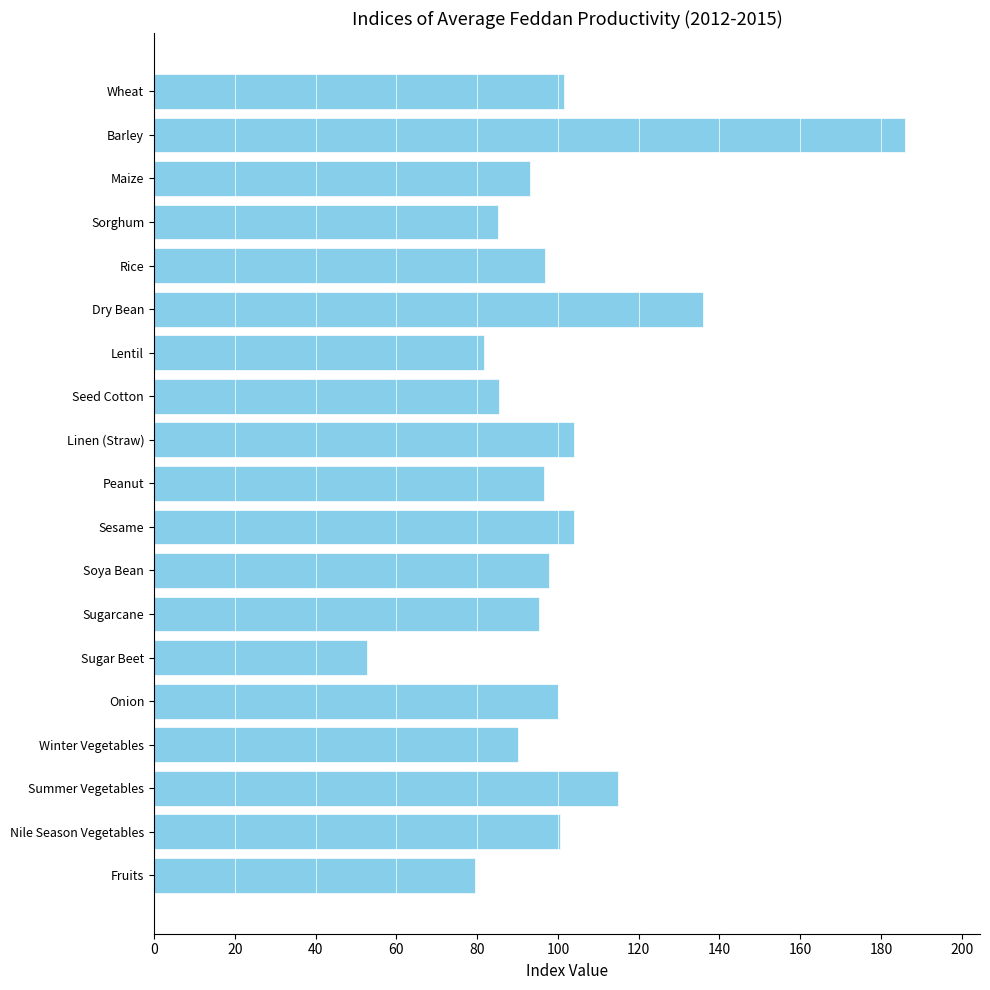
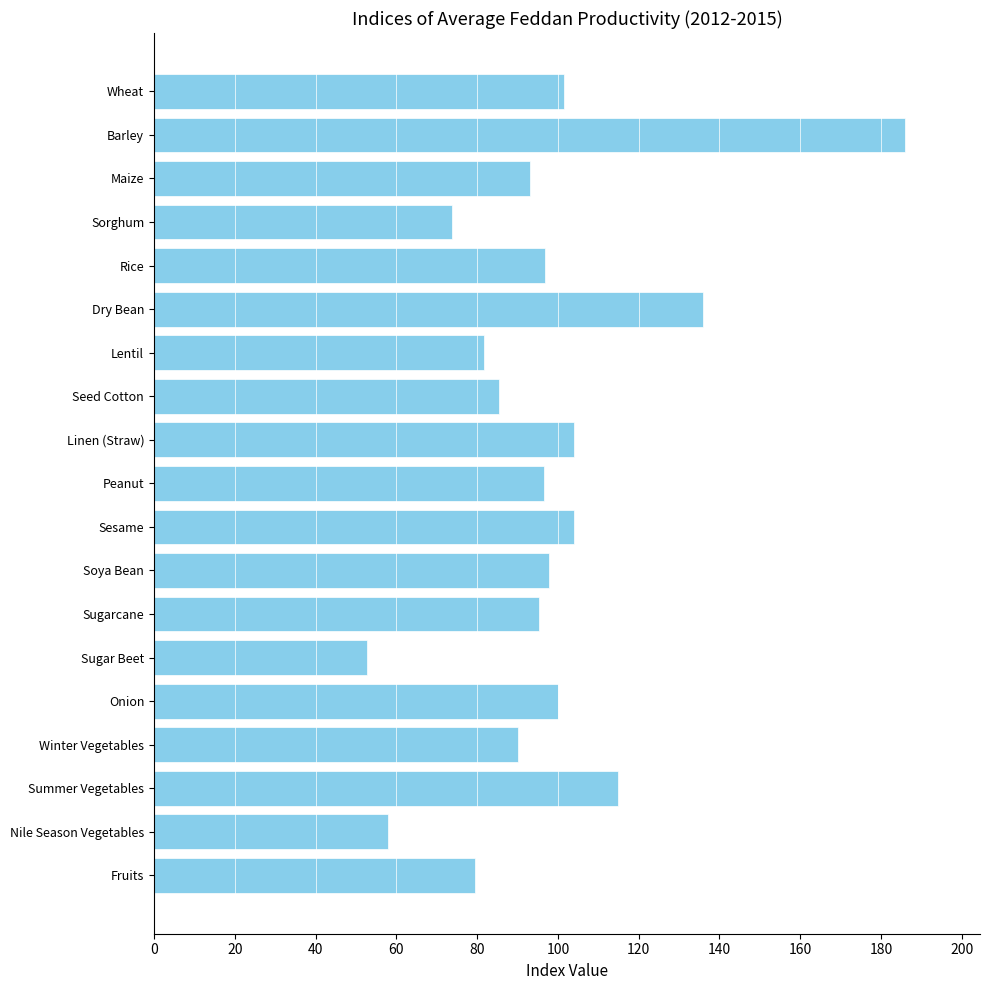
  {
    "Wheat": 101,
    "Barley": 186,
    "Maize": 93,
-   "Sorghum": 85,
+   "Sorghum": 74,
    "Rice": 97,
    "Dry Bean": 136,
    "Lentil": 82,
    "Seed Cotton": 86,
    "Linen (Straw)": 104,
    "Peanut": 97,
    "Sesame": 104,
    "Soya Bean": 98,
    "Sugarcane": 95,
    "Sugar Beet": 53,
    "Onion": 100,
    "Winter Vegetables": 90,
    "Summer Vegetables": 115,
-   "Nile Season Vegetables": 101,
+   "Nile Season Vegetables": 58,
    "Fruits": 80
  }
